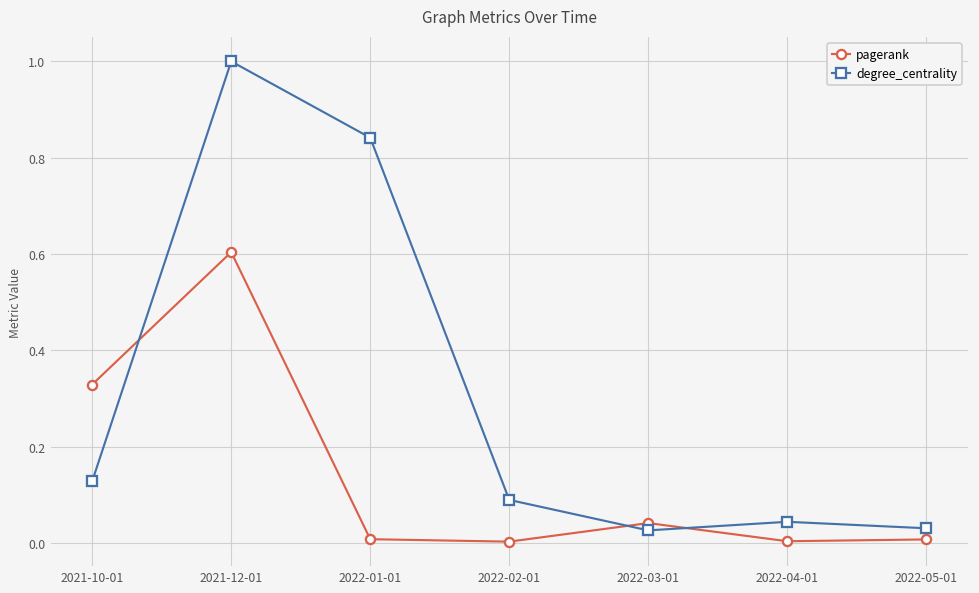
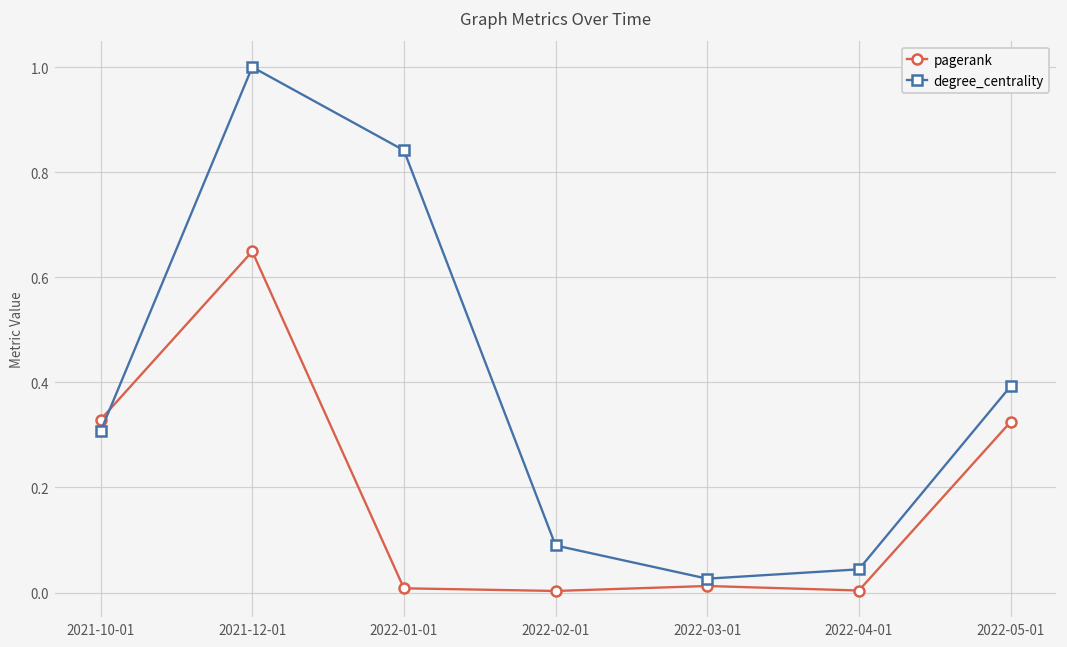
  {
    "pagerank": {
      "2021-10-01": 0.33,
-     "2021-12-01": 0.60,
+     "2021-12-01": 0.65,
      "2022-01-01": 0.01,
      "2022-02-01": 0.00,
-     "2022-03-01": 0.04,
+     "2022-03-01": 0.01,
      "2022-04-01": 0.00,
-     "2022-05-01": 0.01
+     "2022-05-01": 0.32
    },
    "degree_centrality": {
-     "2021-10-01": 0.13,
+     "2021-10-01": 0.31,
      "2021-12-01": 1.00,
      "2022-01-01": 0.84,
      "2022-02-01": 0.09,
      "2022-03-01": 0.03,
      "2022-04-01": 0.04,
-     "2022-05-01": 0.03
+     "2022-05-01": 0.39
    }
  }
